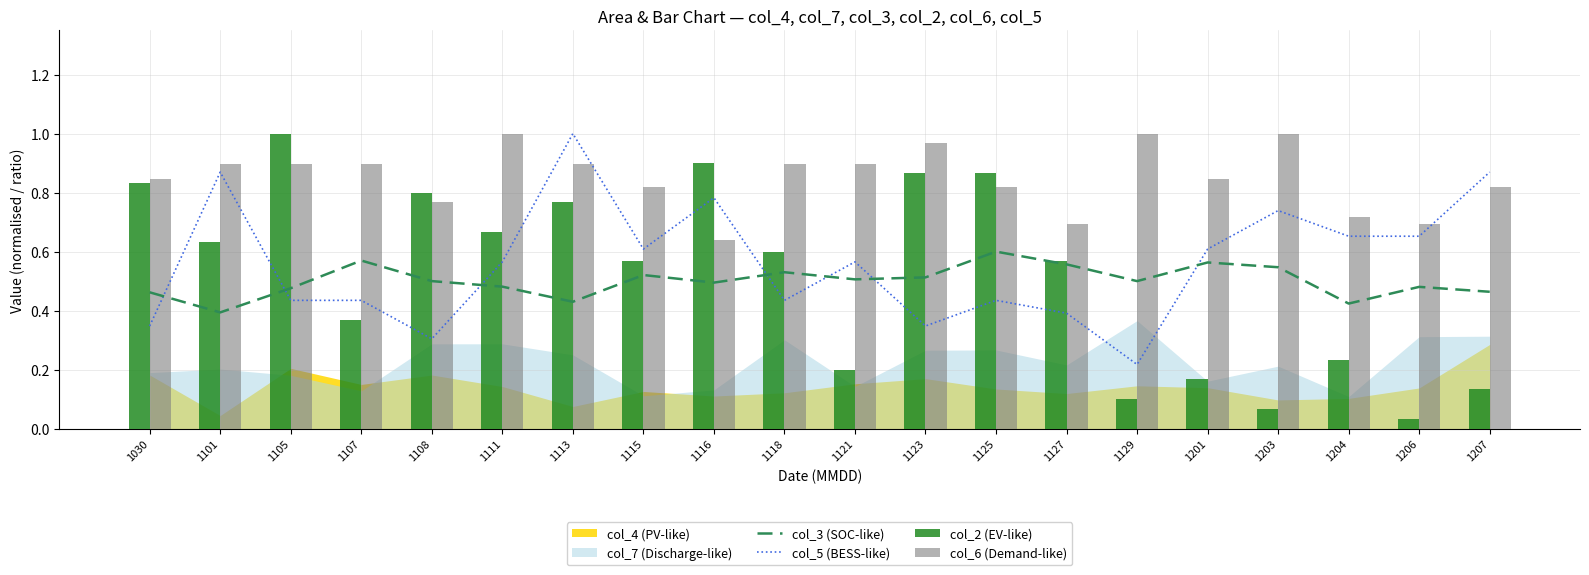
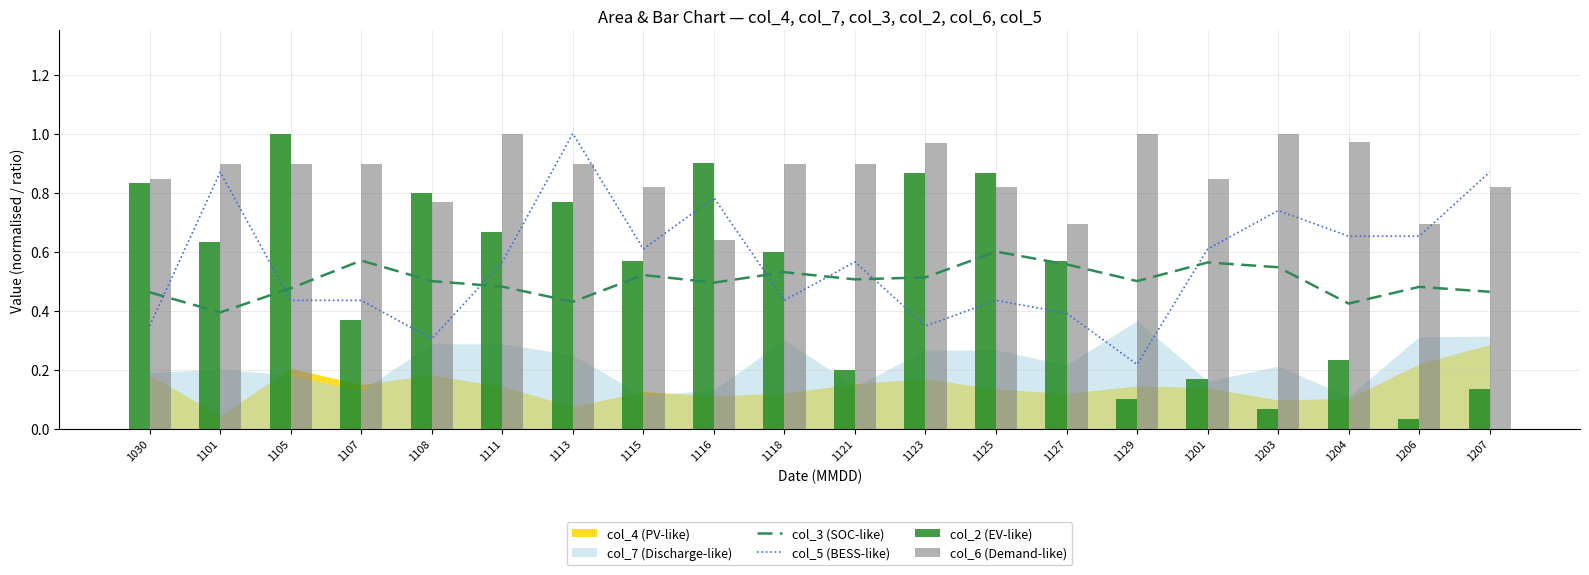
  {
    "col_4 (PV-like)": {
      "1101": 0.04,
      "1105": 0.20,
      "1107": 0.15,
      "1108": 0.18,
      "1111": 0.14,
      "1113": 0.08,
      "1115": 0.13,
      "1116": 0.11,
      "1118": 0.12,
      "1121": 0.15,
      "1123": 0.17,
      "1125": 0.13,
      "1127": 0.12,
      "1129": 0.15,
      "1201": 0.14,
      "1203": 0.10,
-     "1206": 0.14,
+     "1206": 0.22,
      "1207": 0.29
    },
    "col_5 (BESS-like)": {
      "1030": 0.35,
      "1101": 0.87,
      "1105": 0.43,
      "1107": 0.43,
      "1108": 0.30,
      "1111": 0.57,
      "1113": 1.00,
      "1115": 0.61,
      "1116": 0.78,
      "1118": 0.43,
      "1121": 0.57,
      "1123": 0.35,
      "1125": 0.43,
      "1127": 0.39,
      "1129": 0.22,
      "1201": 0.61,
      "1203": 0.74,
      "1204": 0.65,
      "1206": 0.65,
      "1207": 0.87
    },
    "col_6 (Demand-like)": {
      "1030": 0.85,
      "1101": 0.90,
      "1105": 0.90,
      "1107": 0.90,
      "1108": 0.77,
      "1111": 1.00,
      "1113": 0.90,
      "1115": 0.82,
      "1116": 0.64,
      "1118": 0.90,
      "1121": 0.90,
      "1123": 0.97,
      "1125": 0.82,
      "1127": 0.69,
      "1129": 1.00,
      "1201": 0.85,
      "1203": 1.00,
-     "1204": 0.72,
+     "1204": 0.97,
      "1206": 0.69,
      "1207": 0.82
    },
    "col_7 (Discharge-like)": {
      "1101": 0.20,
      "1105": 0.18,
      "1107": 0.13,
      "1108": 0.29,
      "1111": 0.29,
      "1113": 0.25,
      "1115": 0.11,
      "1116": 0.13,
      "1118": 0.30,
      "1121": 0.14,
      "1123": 0.27,
      "1125": 0.27,
      "1127": 0.22,
      "1129": 0.37,
      "1201": 0.16,
      "1203": 0.21,
      "1206": 0.31,
      "1207": 0.31
    }
  }
